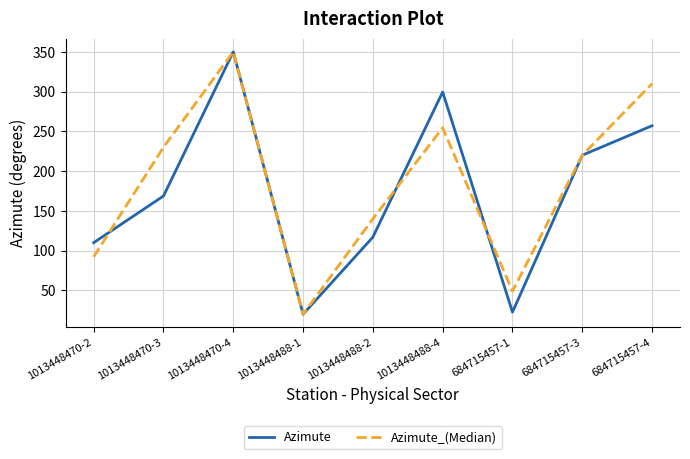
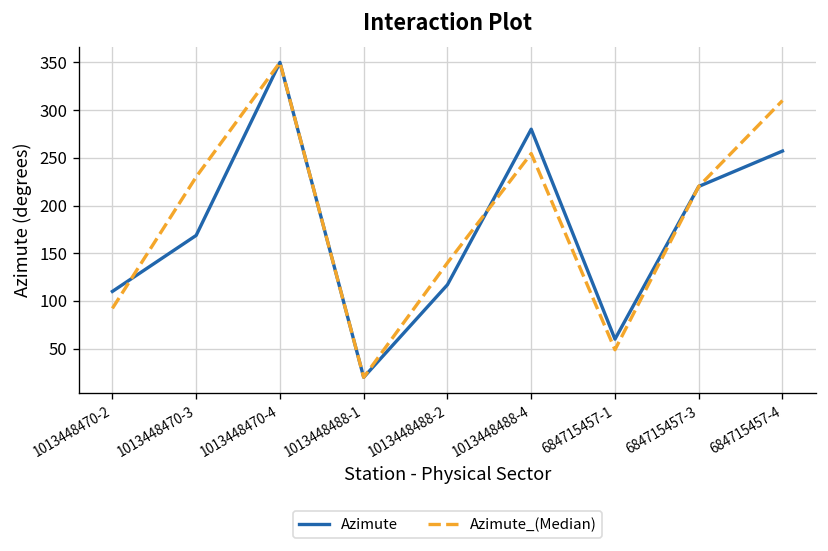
  {
    "Azimute": {
      "1013448470-2": 110,
      "1013448470-3": 170,
      "1013448488-2": 120,
-     "1013448488-4": 300,
-     "684715457-1": 20,
+     "1013448488-4": 280,
+     "684715457-1": 60,
      "684715457-4": 260
    },
    "Azimute_(Median)": {
      "1013448470-2": 90,
      "1013448470-3": 230,
      "1013448488-2": 140,
      "1013448488-4": 250,
      "684715457-1": 50,
      "684715457-4": 310
    }
  }
